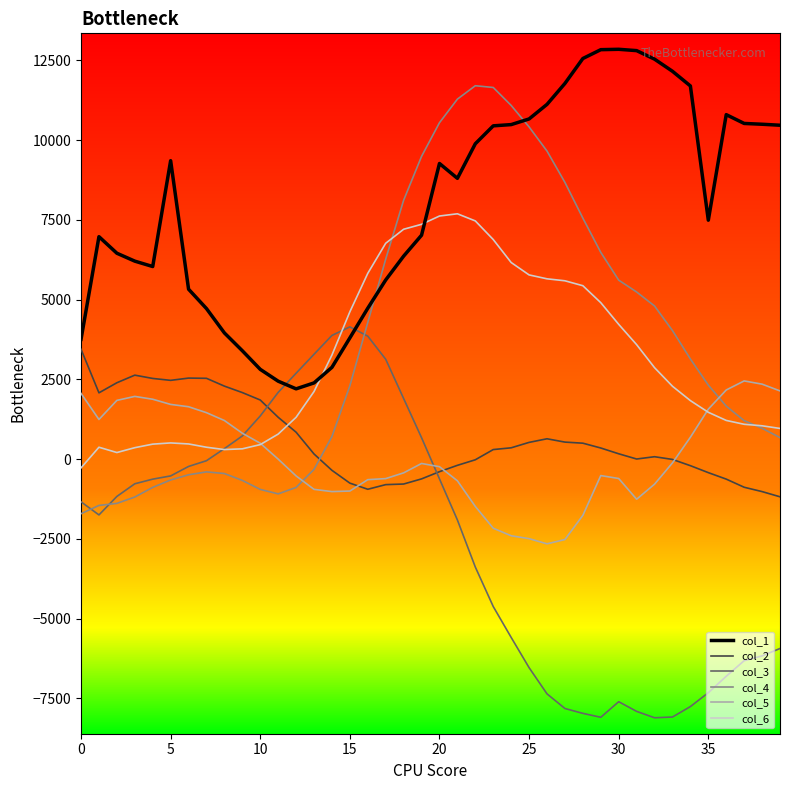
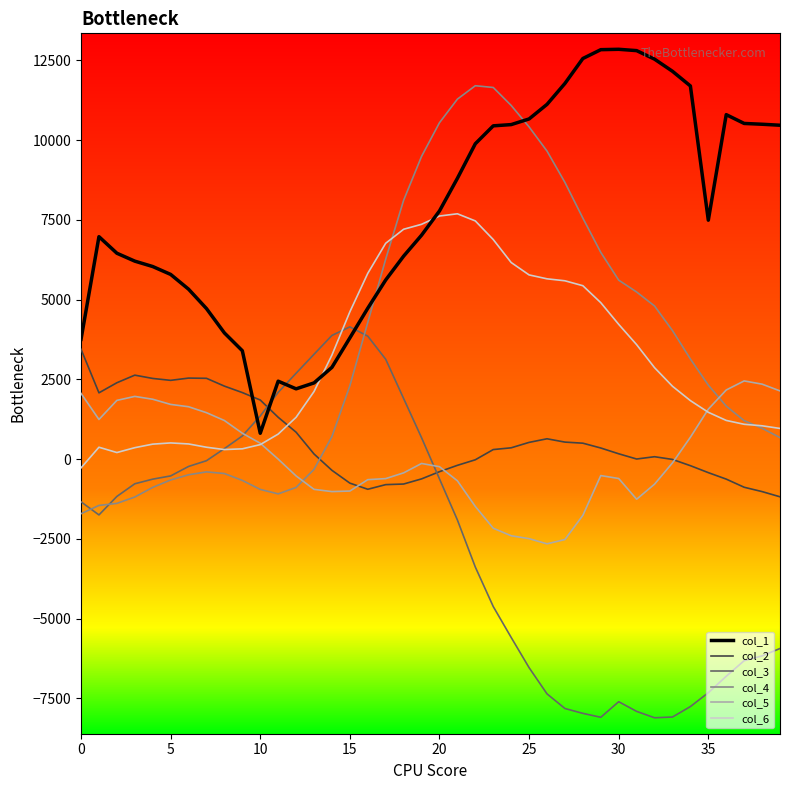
  {
    "col_1": {
      "0": 3800,
-     "5": 9400,
-     "10": 2800,
+     "5": 5800,
+     "10": 800,
      "15": 3800,
-     "20": 9300,
+     "20": 7800,
      "25": 10700,
      "30": 12800,
      "35": 7500
    }
  }
